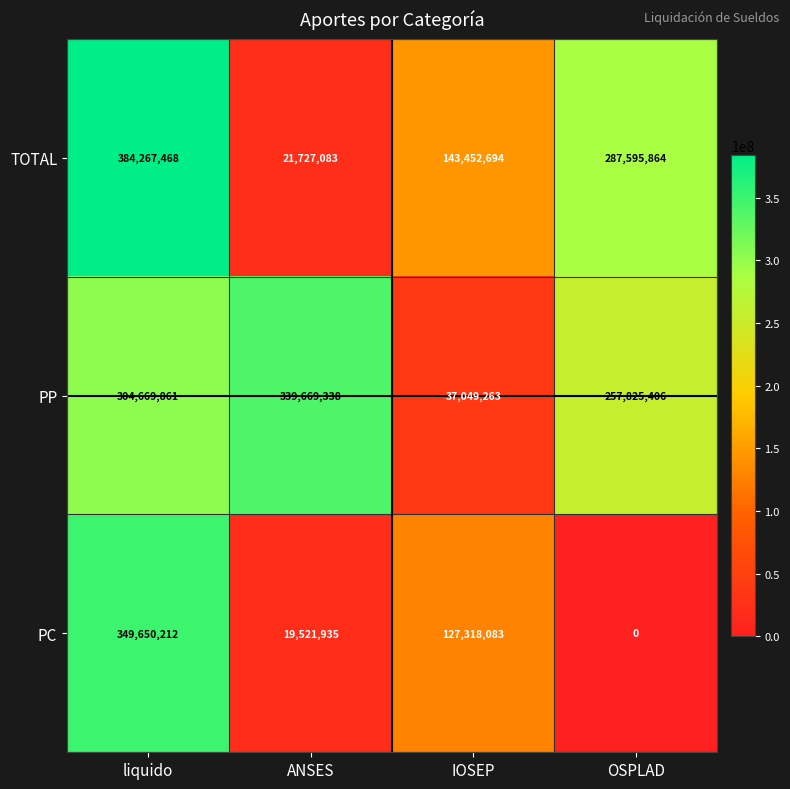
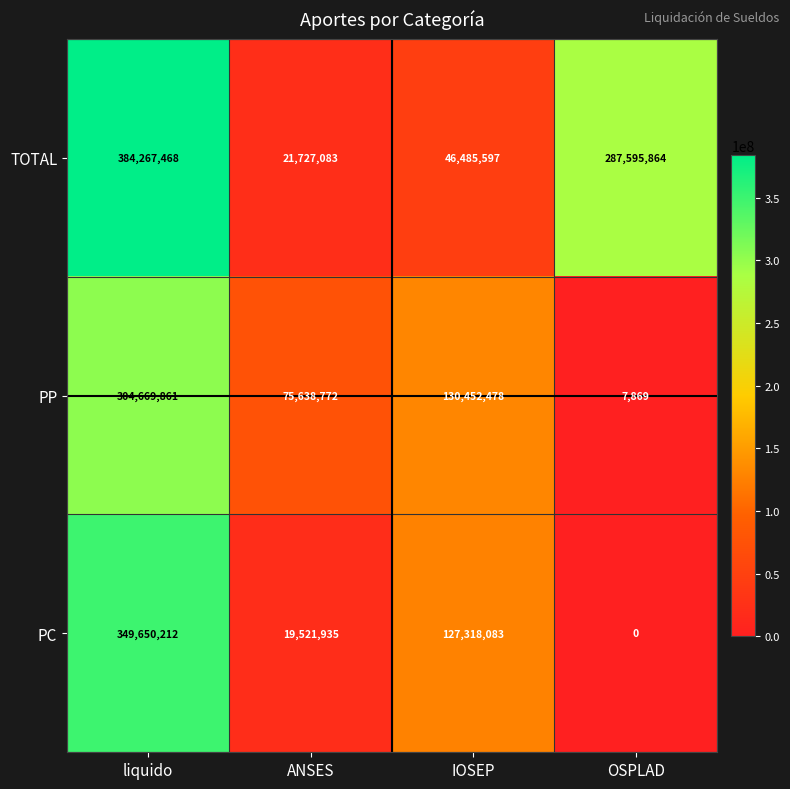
  {
    "TOTAL": {
      "liquido": "384,267,468",
      "ANSES": "21,727,083",
-     "IOSEP": "143,452,694",
+     "IOSEP": "46,485,597",
      "OSPLAD": "287,595,864"
    },
    "PP": {
      "liquido": "304,669,861",
-     "ANSES": "339,669,338",
-     "IOSEP": "37,049,263",
-     "OSPLAD": "257,825,406"
+     "ANSES": "75,638,772",
+     "IOSEP": "130,452,478",
+     "OSPLAD": "7,869"
    },
    "PC": {
      "liquido": "349,650,212",
      "ANSES": "19,521,935",
      "IOSEP": "127,318,083",
      "OSPLAD": "0"
    }
  }
